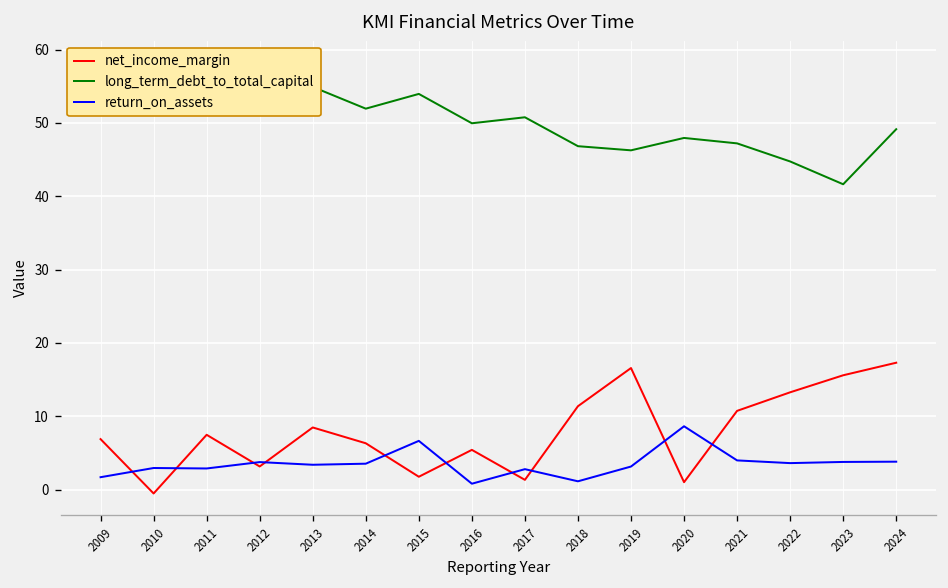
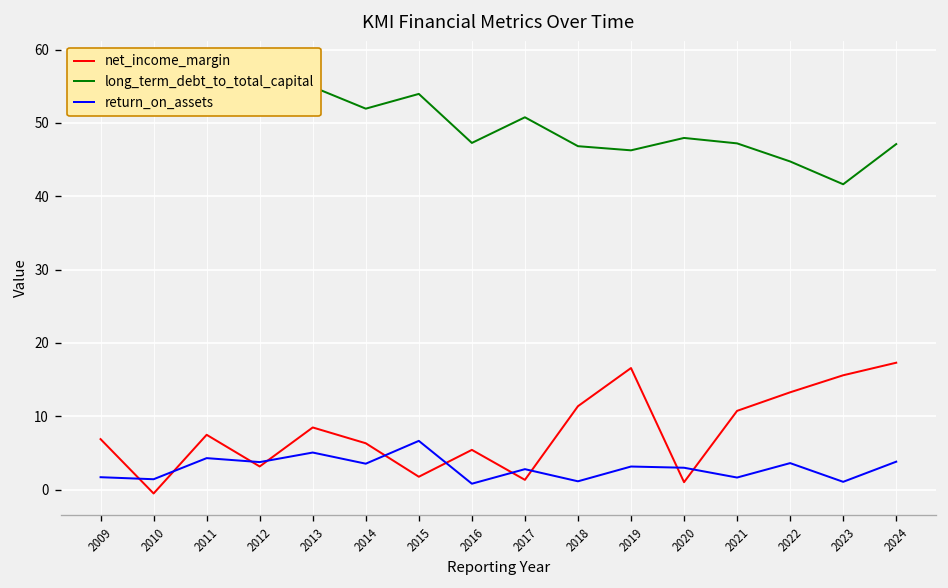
  {
    "net_income_margin": {
      "2009": 7,
      "2010": -1,
      "2011": 7,
      "2012": 3,
      "2013": 8,
      "2014": 6,
      "2015": 2,
      "2016": 5,
      "2017": 1,
      "2018": 11,
      "2019": 17,
      "2020": 1,
      "2021": 11,
      "2022": 13,
      "2023": 16,
      "2024": 17
    },
    "long_term_debt_to_total_capital": {
      "2014": 52,
      "2015": 54,
-     "2016": 50,
+     "2016": 47,
      "2017": 51,
      "2018": 47,
      "2019": 46,
      "2020": 48,
      "2021": 47,
      "2022": 45,
      "2023": 42,
-     "2024": 49
+     "2024": 47
    },
    "return_on_assets": {
      "2009": 2,
-     "2010": 3,
-     "2011": 3,
+     "2010": 1,
+     "2011": 4,
      "2012": 4,
-     "2013": 3,
+     "2013": 5,
      "2014": 4,
      "2015": 7,
      "2016": 1,
      "2017": 3,
      "2018": 1,
      "2019": 3,
-     "2020": 9,
-     "2021": 4,
+     "2020": 3,
+     "2021": 2,
      "2022": 4,
-     "2023": 4,
+     "2023": 1,
      "2024": 4
    }
  }
